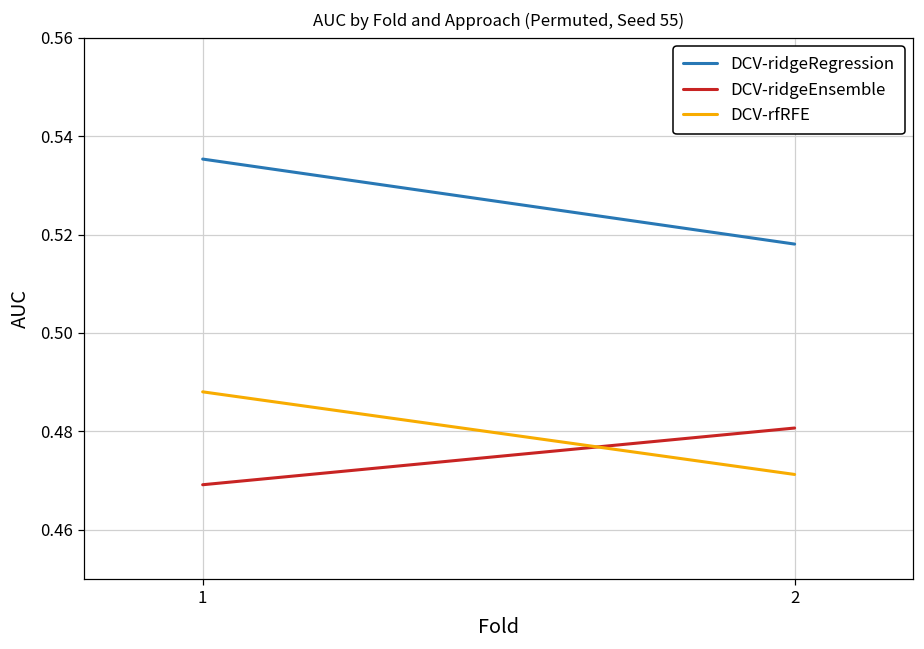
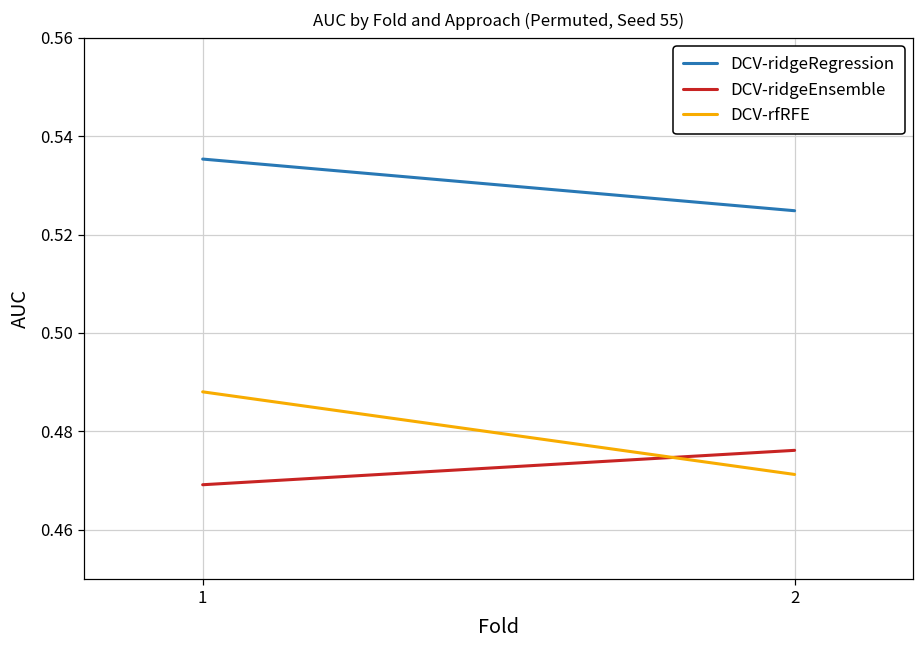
  {
    "DCV-ridgeRegression": {
      "1": 0.535,
-     "2": 0.518
+     "2": 0.525
    },
    "DCV-ridgeEnsemble": {
      "1": 0.469,
-     "2": 0.481
+     "2": 0.476
    },
    "DCV-rfRFE": {
      "1": 0.488,
      "2": 0.471
    }
  }
